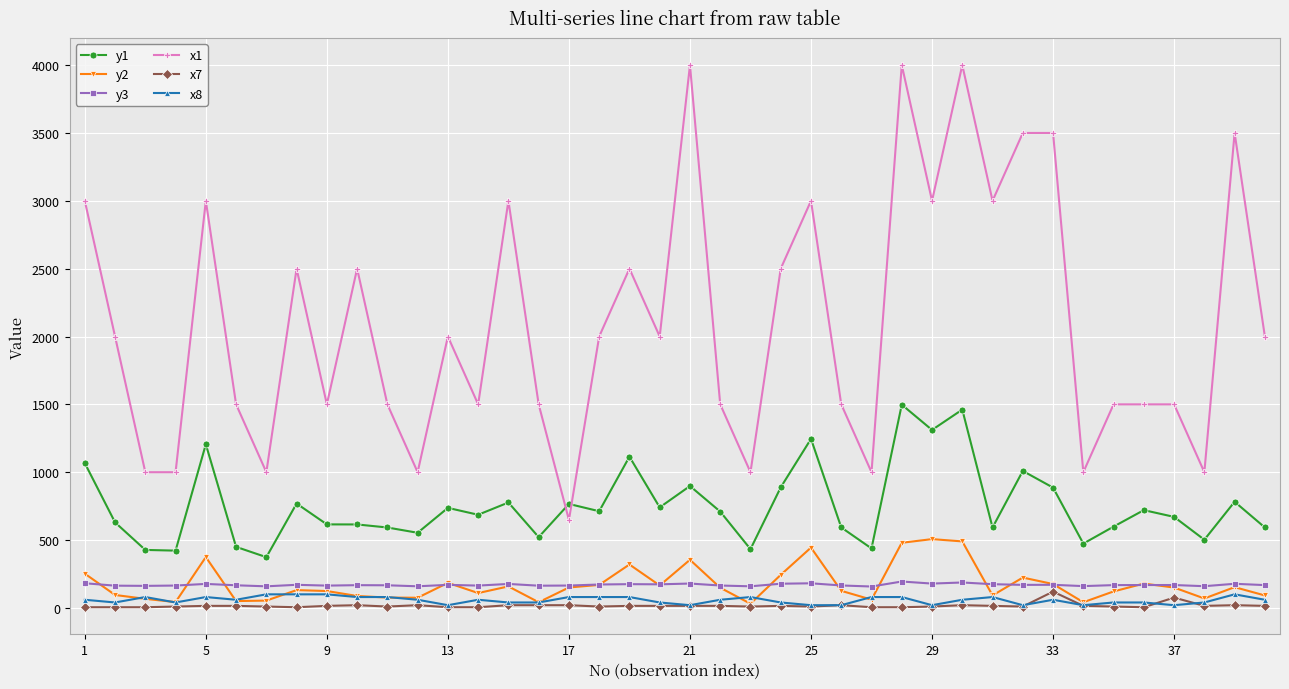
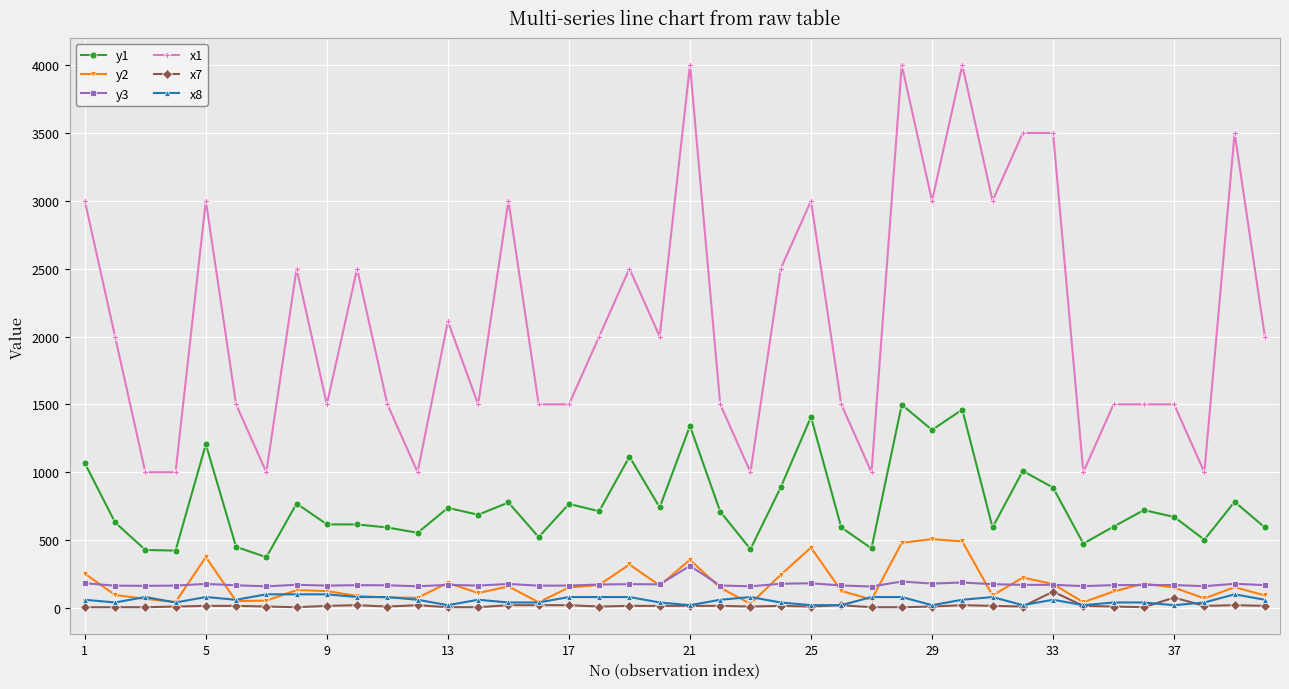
  {
    "y1": {
      "1": 1070,
      "5": 1210,
      "9": 620,
      "13": 740,
      "17": 770,
-     "21": 900,
-     "25": 1250,
+     "21": 1340,
+     "25": 1410,
      "29": 1310,
      "33": 890,
      "37": 670
    },
    "y2": {
      "1": 250,
      "5": 370,
      "9": 120,
      "21": 350,
      "25": 440,
      "29": 510,
      "37": 150
    },
    "y3": {
      "1": 180,
      "5": 180,
      "9": 160,
-     "21": 180,
+     "21": 310,
      "25": 180,
      "29": 180,
      "37": 170
    },
    "x1": {
      "1": 3000,
      "5": 3000,
      "9": 1500,
-     "13": 2000,
-     "17": 650,
+     "13": 2110,
+     "17": 1500,
      "21": 4000,
      "25": 3000,
      "29": 3000,
      "33": 3500,
      "37": 1500
    },
    "x7": {
      "1": 10,
      "5": 20,
      "9": 20,
      "17": 20,
      "33": 120,
      "37": 80
    },
    "x8": {
      "1": 60,
      "5": 80,
      "9": 100,
      "17": 80,
      "33": 60,
      "37": 20
    }
  }
